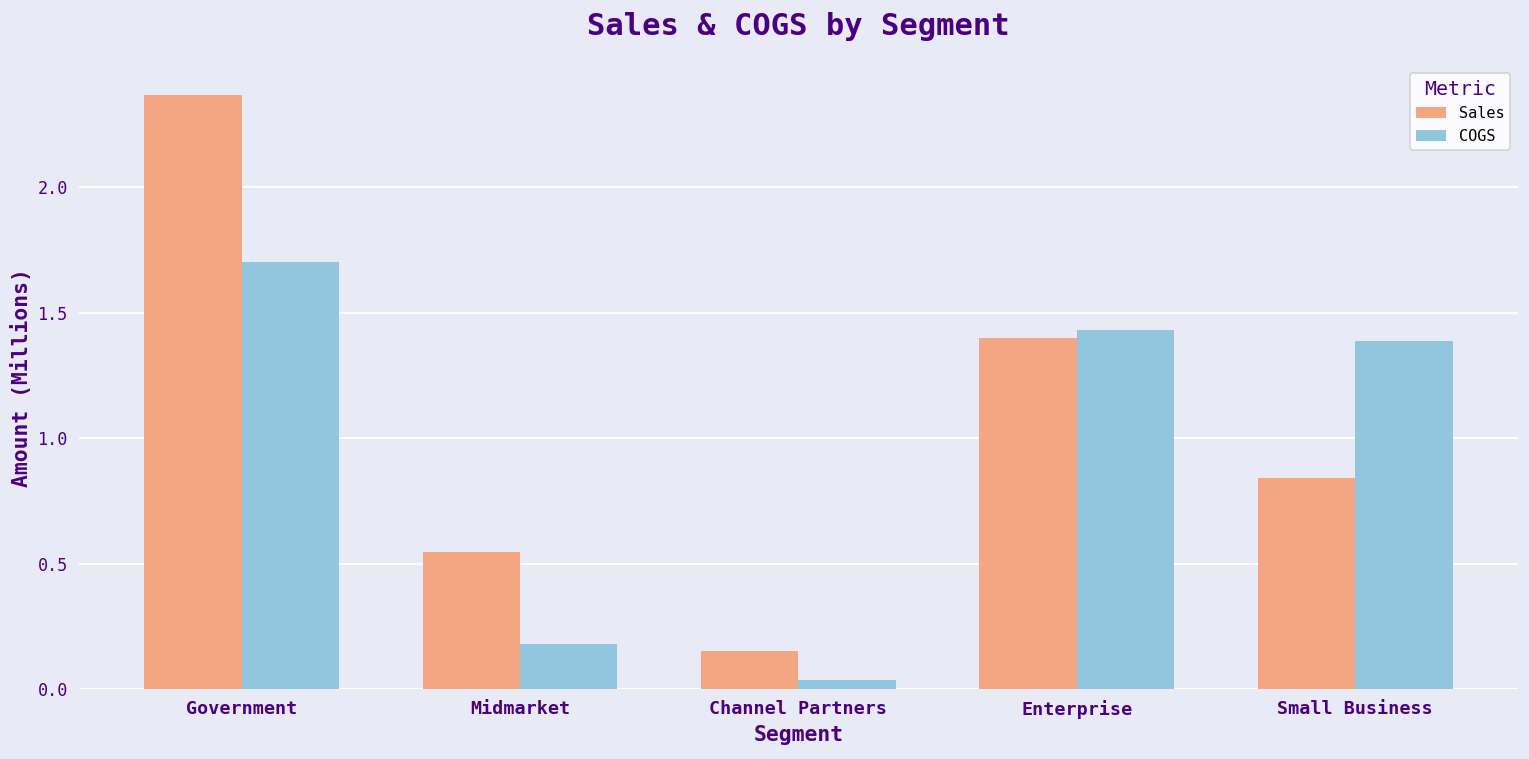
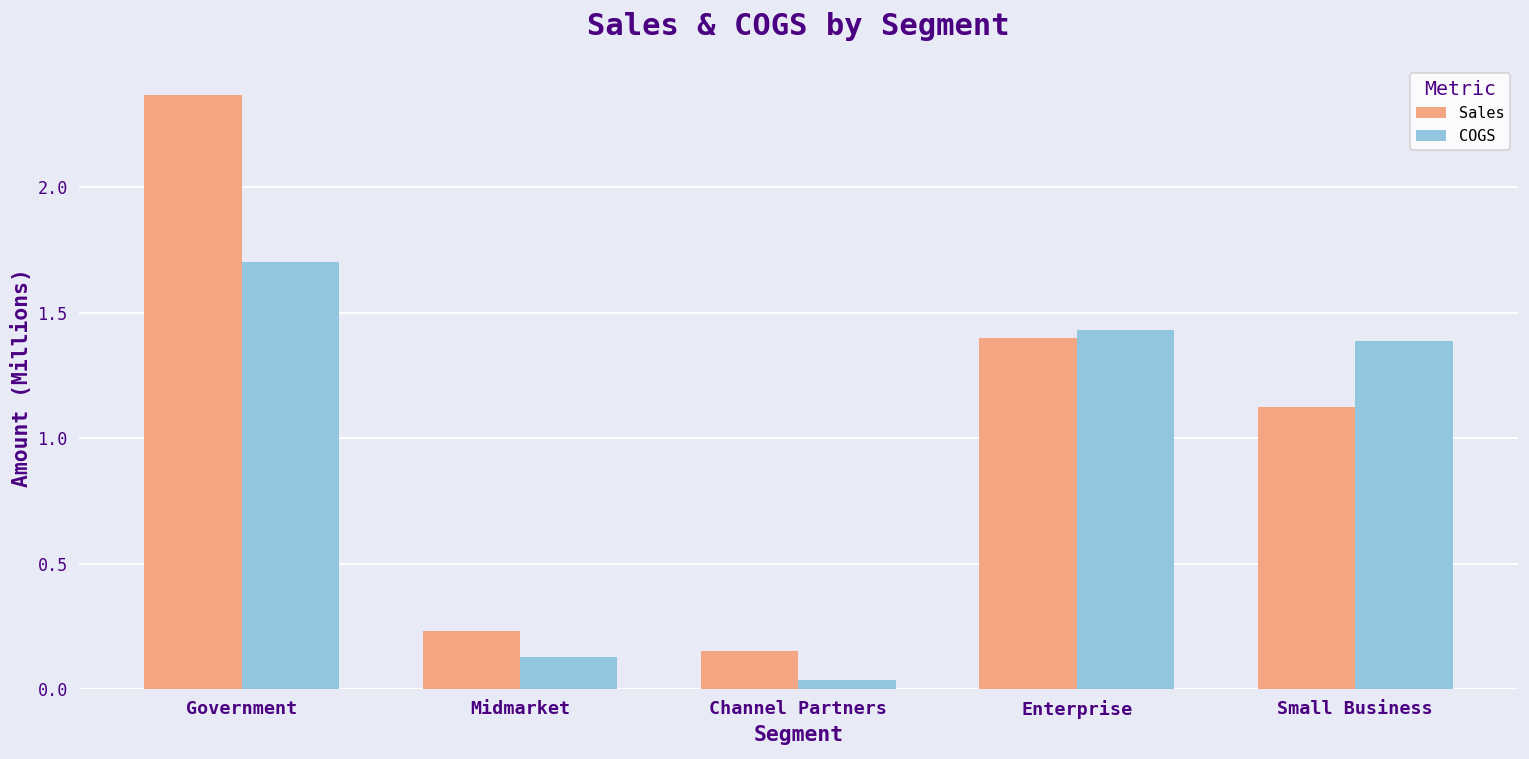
  {
    "Sales": {
      "Government": 2.36,
-     "Midmarket": 0.55,
+     "Midmarket": 0.23,
      "Channel Partners": 0.15,
      "Enterprise": 1.40,
-     "Small Business": 0.84
+     "Small Business": 1.12
    },
    "COGS": {
      "Government": 1.70,
-     "Midmarket": 0.18,
+     "Midmarket": 0.13,
      "Channel Partners": 0.04,
      "Enterprise": 1.43,
      "Small Business": 1.39
    }
  }
